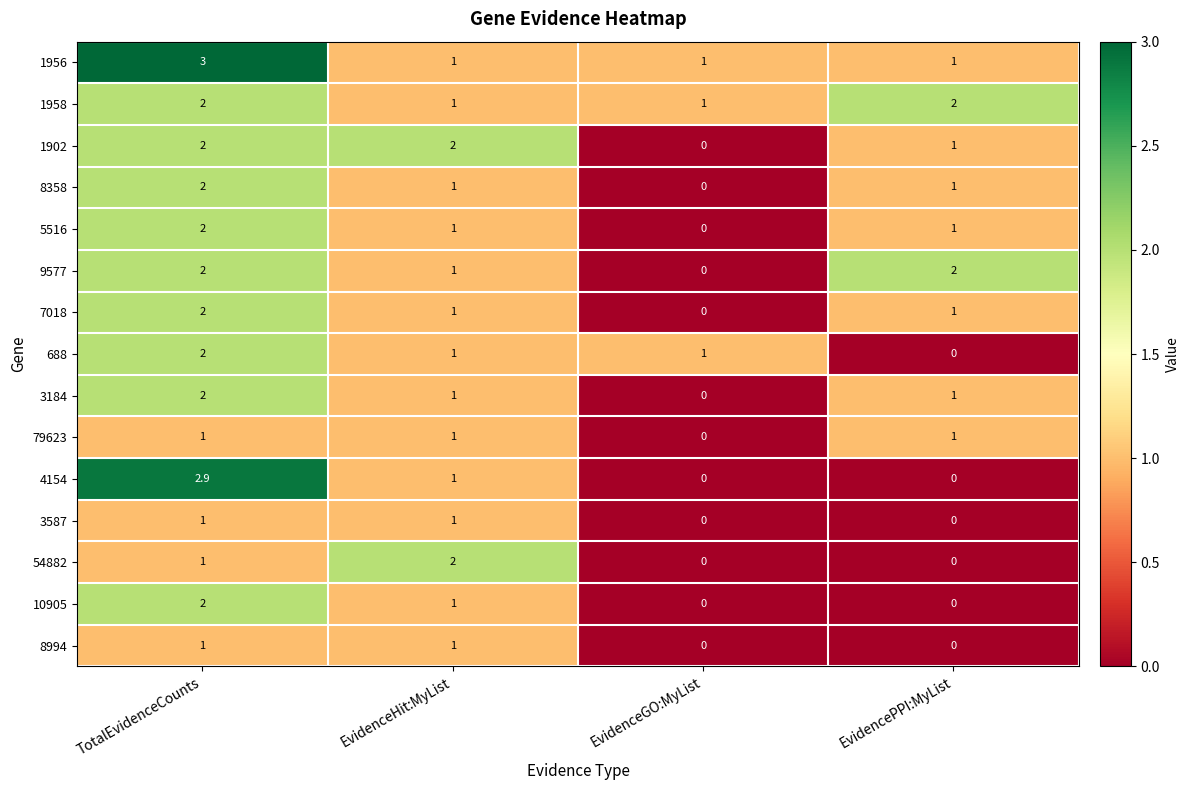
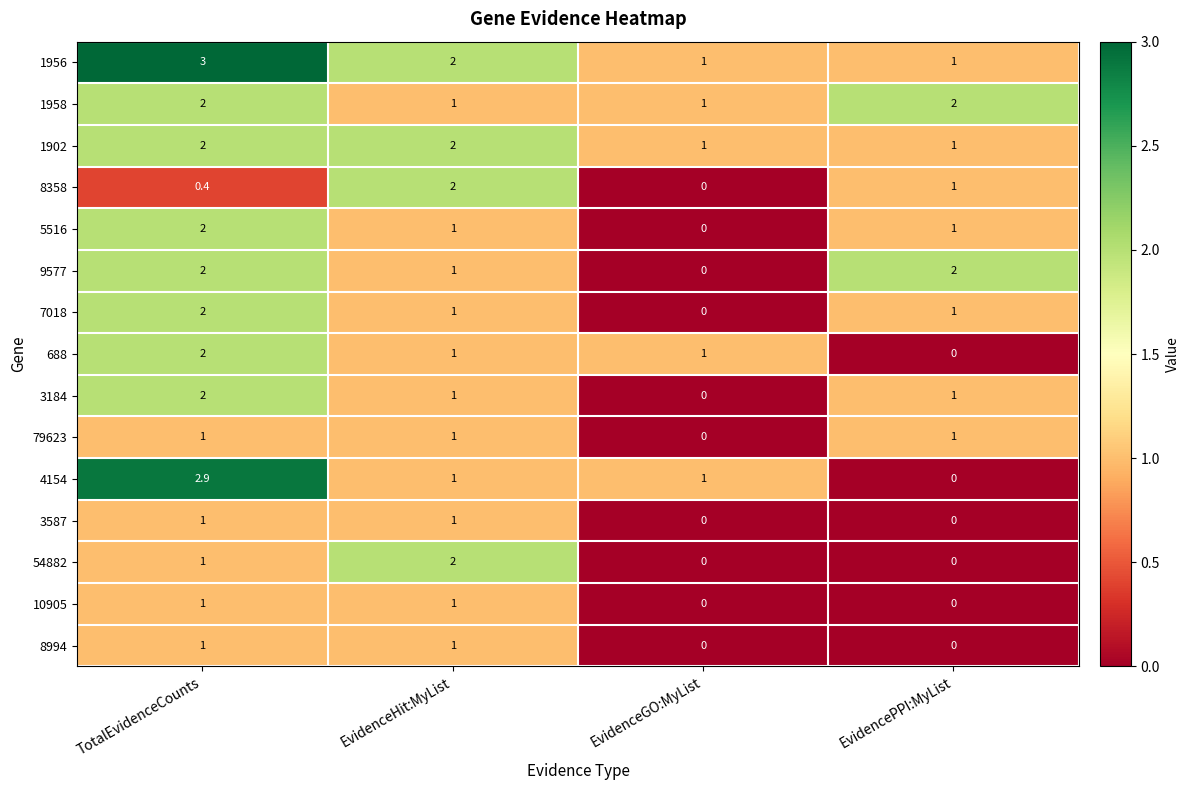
  {
    "1956": {
      "TotalEvidenceCounts": 3,
-     "EvidenceHit:MyList": 1,
+     "EvidenceHit:MyList": 2,
      "EvidenceGO:MyList": 1,
      "EvidencePPI:MyList": 1
    },
    "1958": {
      "TotalEvidenceCounts": 2,
      "EvidenceHit:MyList": 1,
      "EvidenceGO:MyList": 1,
      "EvidencePPI:MyList": 2
    },
    "1902": {
      "TotalEvidenceCounts": 2,
      "EvidenceHit:MyList": 2,
-     "EvidenceGO:MyList": 0,
+     "EvidenceGO:MyList": 1,
      "EvidencePPI:MyList": 1
    },
    "8358": {
-     "TotalEvidenceCounts": 2,
-     "EvidenceHit:MyList": 1,
+     "TotalEvidenceCounts": 0.4,
+     "EvidenceHit:MyList": 2,
      "EvidenceGO:MyList": 0,
      "EvidencePPI:MyList": 1
    },
    "5516": {
      "TotalEvidenceCounts": 2,
      "EvidenceHit:MyList": 1,
      "EvidenceGO:MyList": 0,
      "EvidencePPI:MyList": 1
    },
    "9577": {
      "TotalEvidenceCounts": 2,
      "EvidenceHit:MyList": 1,
      "EvidenceGO:MyList": 0,
      "EvidencePPI:MyList": 2
    },
    "7018": {
      "TotalEvidenceCounts": 2,
      "EvidenceHit:MyList": 1,
      "EvidenceGO:MyList": 0,
      "EvidencePPI:MyList": 1
    },
    "688": {
      "TotalEvidenceCounts": 2,
      "EvidenceHit:MyList": 1,
      "EvidenceGO:MyList": 1,
      "EvidencePPI:MyList": 0
    },
    "3184": {
      "TotalEvidenceCounts": 2,
      "EvidenceHit:MyList": 1,
      "EvidenceGO:MyList": 0,
      "EvidencePPI:MyList": 1
    },
    "79623": {
      "TotalEvidenceCounts": 1,
      "EvidenceHit:MyList": 1,
      "EvidenceGO:MyList": 0,
      "EvidencePPI:MyList": 1
    },
    "4154": {
      "TotalEvidenceCounts": 2.9,
      "EvidenceHit:MyList": 1,
-     "EvidenceGO:MyList": 0,
+     "EvidenceGO:MyList": 1,
      "EvidencePPI:MyList": 0
    },
    "3587": {
      "TotalEvidenceCounts": 1,
      "EvidenceHit:MyList": 1,
      "EvidenceGO:MyList": 0,
      "EvidencePPI:MyList": 0
    },
    "54882": {
      "TotalEvidenceCounts": 1,
      "EvidenceHit:MyList": 2,
      "EvidenceGO:MyList": 0,
      "EvidencePPI:MyList": 0
    },
    "10905": {
-     "TotalEvidenceCounts": 2,
+     "TotalEvidenceCounts": 1,
      "EvidenceHit:MyList": 1,
      "EvidenceGO:MyList": 0,
      "EvidencePPI:MyList": 0
    },
    "8994": {
      "TotalEvidenceCounts": 1,
      "EvidenceHit:MyList": 1,
      "EvidenceGO:MyList": 0,
      "EvidencePPI:MyList": 0
    }
  }
